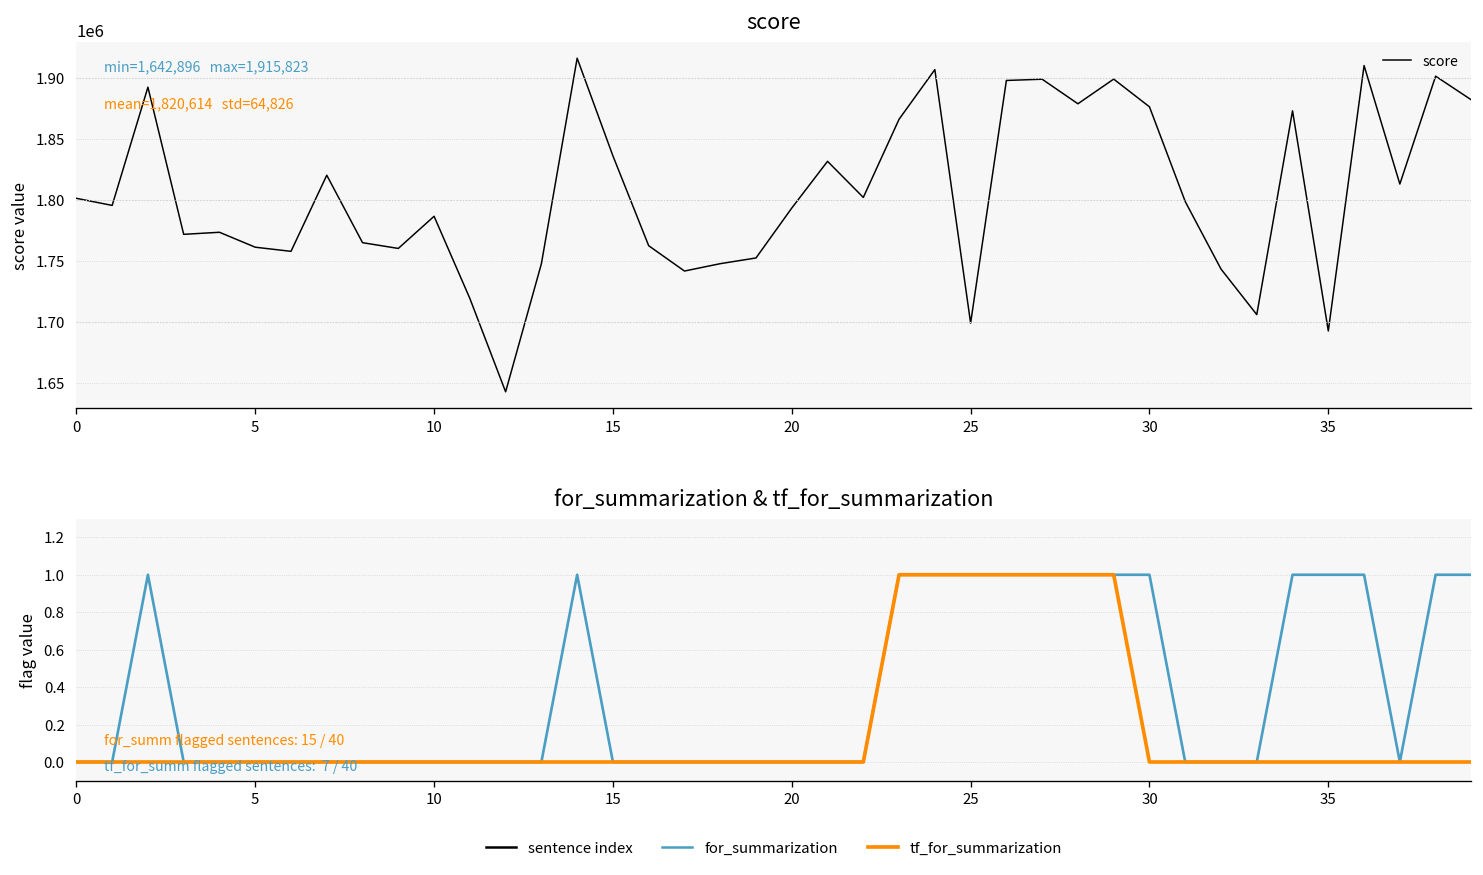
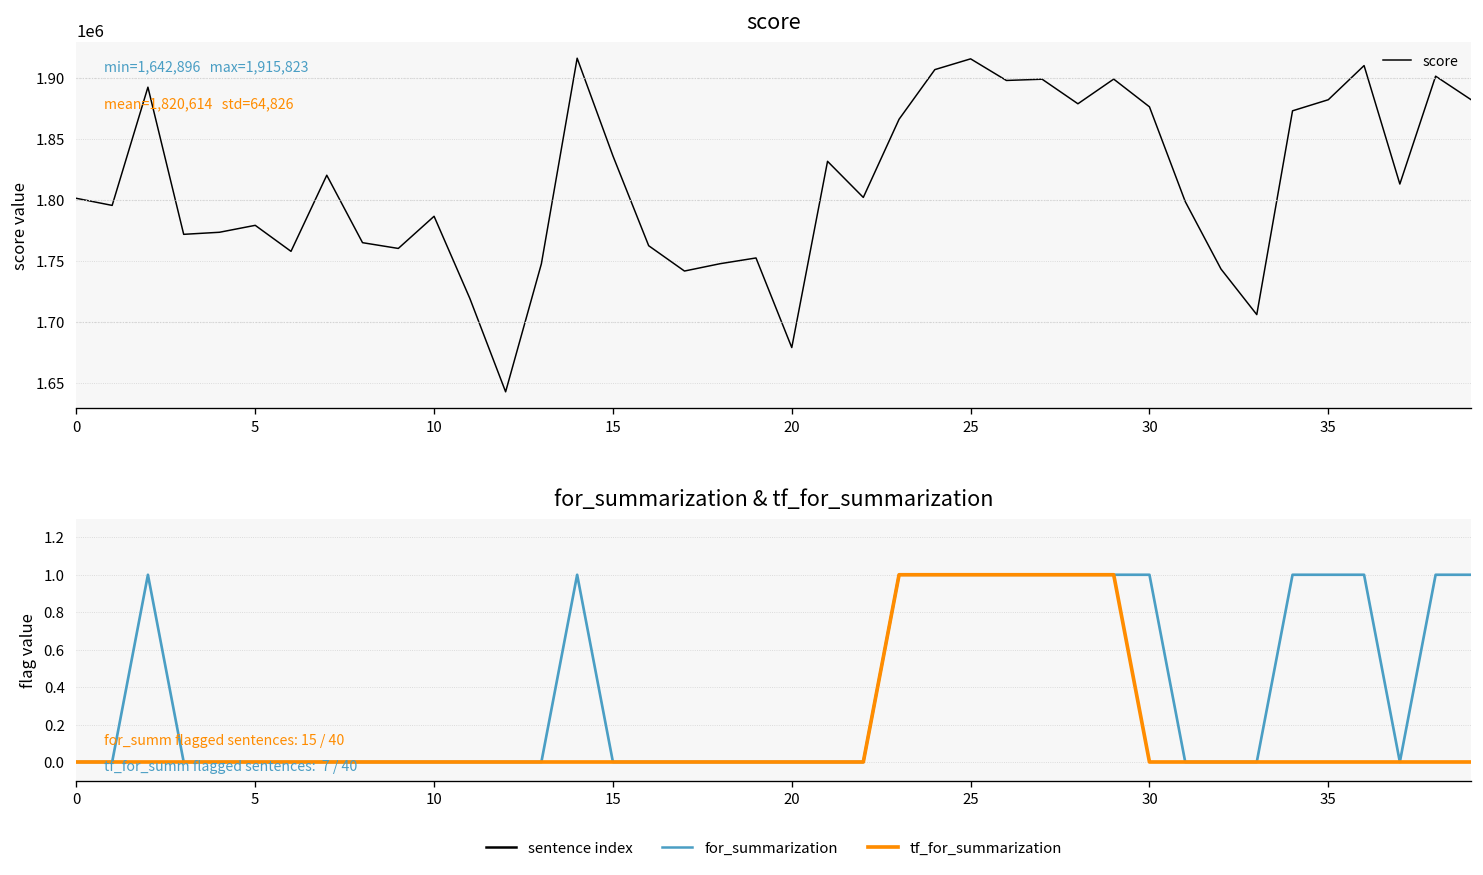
  {
    "score": {
      "0": 1801000,
-     "5": 1761000,
+     "5": 1779000,
      "10": 1786000,
      "15": 1836000,
-     "20": 1793000,
-     "25": 1699000,
+     "20": 1679000,
+     "25": 1915000,
      "30": 1876000,
-     "35": 1693000
+     "35": 1882000
    },
    "for_summarization & tf_for_summarization": {
      "for_summarization": {
        "30": 1.00,
        "35": 1.00
      },
      "tf_for_summarization": {
        "30": 0.00,
        "35": 0.00
      }
    }
  }
